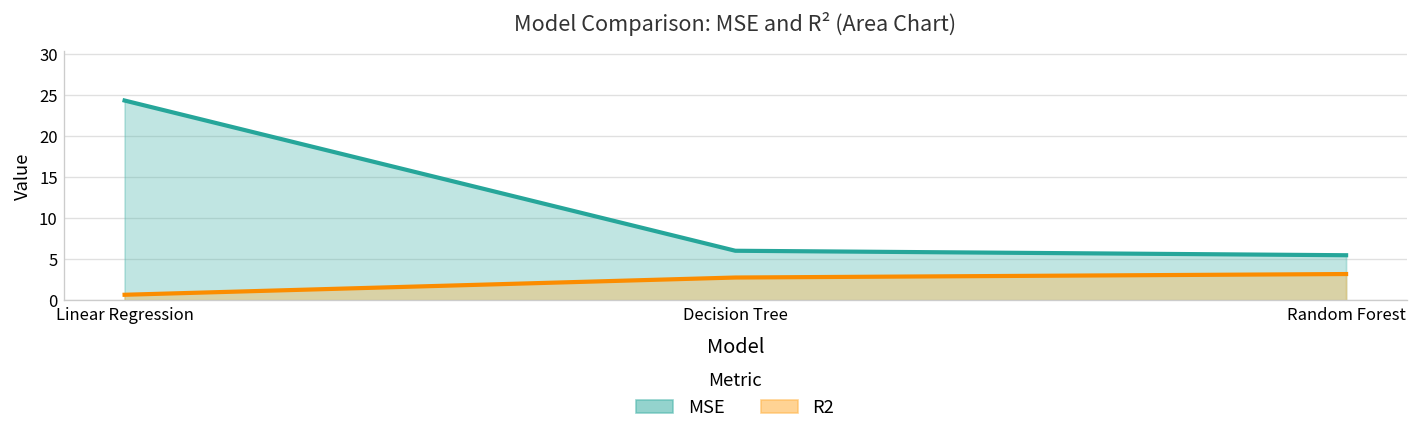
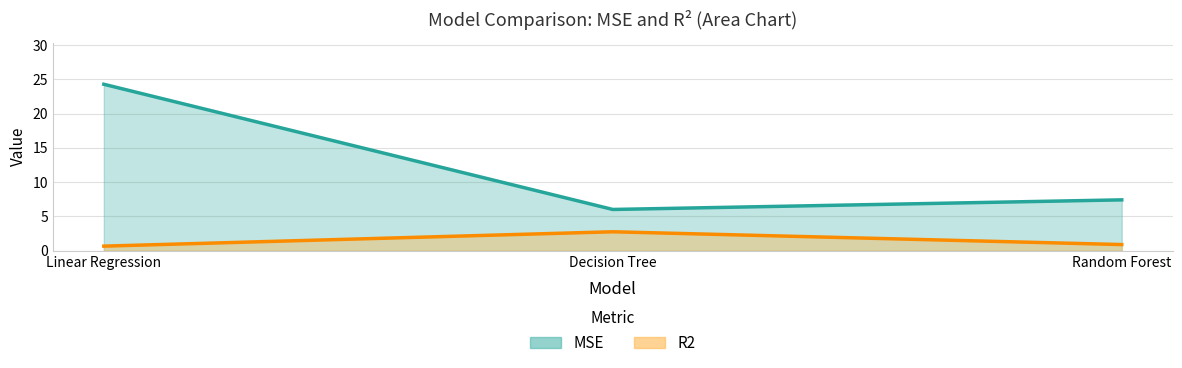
  {
    "MSE": {
      "Linear Regression": 24,
      "Decision Tree": 6,
-     "Random Forest": 5
+     "Random Forest": 7
    },
    "R2": {
      "Linear Regression": 1,
      "Decision Tree": 3,
-     "Random Forest": 3
+     "Random Forest": 1
    }
  }
